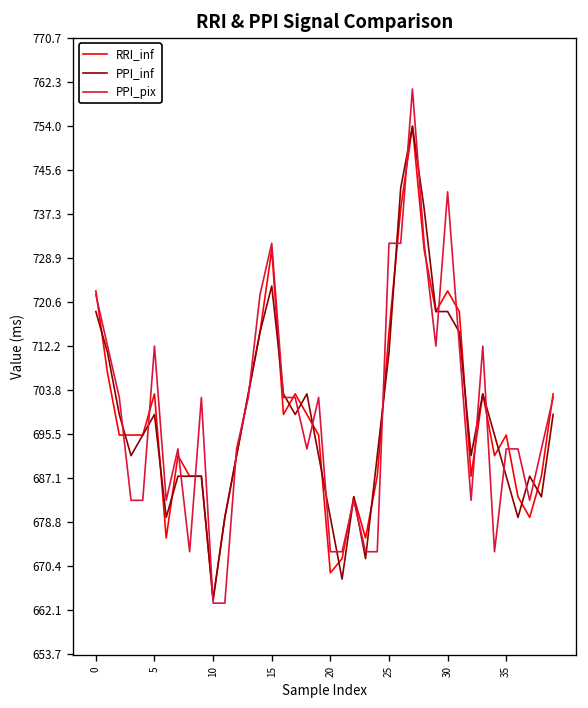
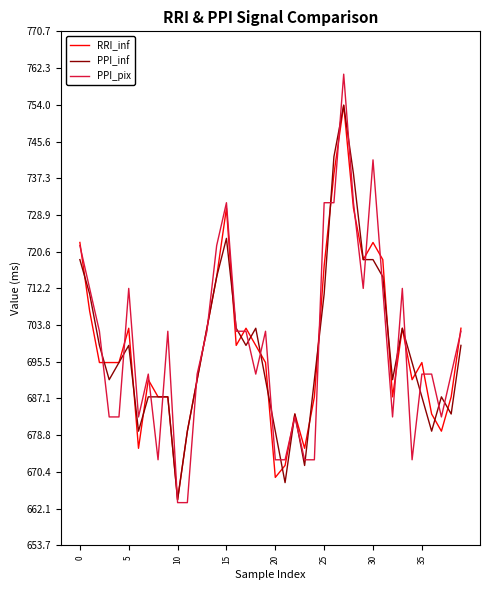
  {
    "RRI_inf": {
      "0": 723,
      "5": 703,
      "15": 730,
      "20": 669,
-     "25": 715,
+     "25": 717,
      "30": 723,
      "35": 695
    },
    "PPI_inf": {
      "0": 719,
      "5": 699,
      "15": 724,
      "20": 680,
      "25": 711,
      "30": 719,
      "35": 688
    },
    "PPI_pix": {
      "0": 722,
      "5": 712,
      "10": 663,
      "15": 732,
      "20": 673,
      "25": 732,
      "30": 741,
      "35": 693
    }
  }
